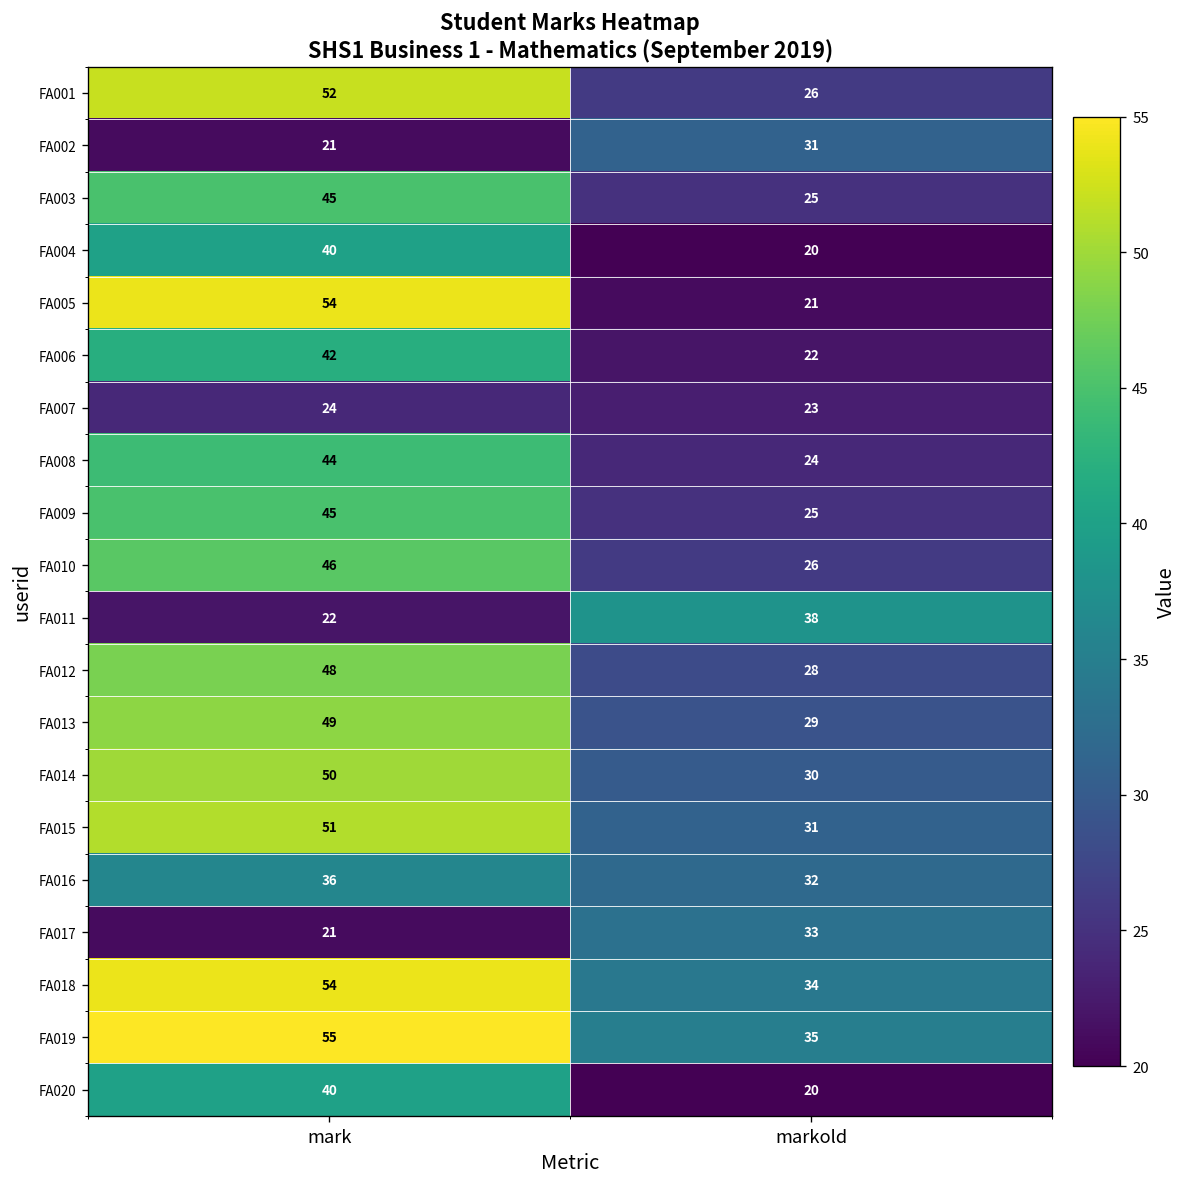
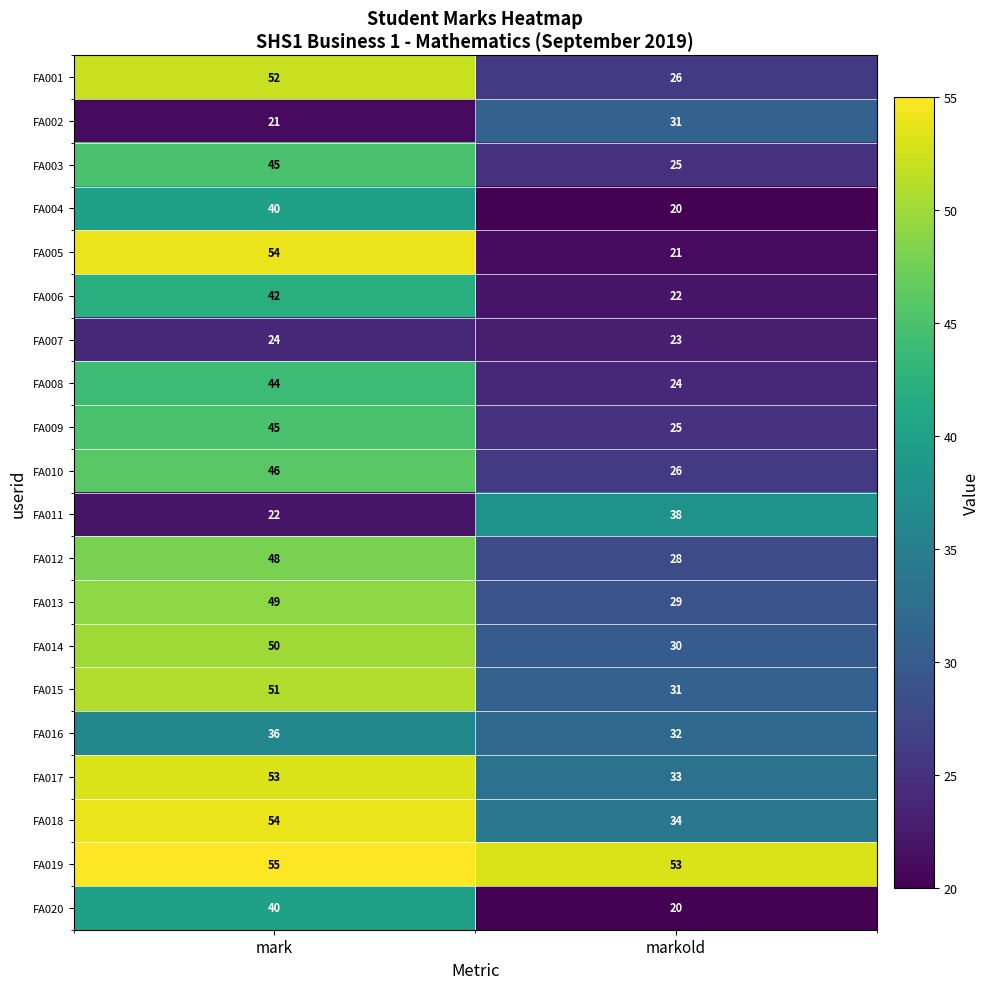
  {
    "FA001": {
      "mark": 52,
      "markold": 26
    },
    "FA002": {
      "mark": 21,
      "markold": 31
    },
    "FA003": {
      "mark": 45,
      "markold": 25
    },
    "FA004": {
      "mark": 40,
      "markold": 20
    },
    "FA005": {
      "mark": 54,
      "markold": 21
    },
    "FA006": {
      "mark": 42,
      "markold": 22
    },
    "FA007": {
      "mark": 24,
      "markold": 23
    },
    "FA008": {
      "mark": 44,
      "markold": 24
    },
    "FA009": {
      "mark": 45,
      "markold": 25
    },
    "FA010": {
      "mark": 46,
      "markold": 26
    },
    "FA011": {
      "mark": 22,
      "markold": 38
    },
    "FA012": {
      "mark": 48,
      "markold": 28
    },
    "FA013": {
      "mark": 49,
      "markold": 29
    },
    "FA014": {
      "mark": 50,
      "markold": 30
    },
    "FA015": {
      "mark": 51,
      "markold": 31
    },
    "FA016": {
      "mark": 36,
      "markold": 32
    },
    "FA017": {
-     "mark": 21,
+     "mark": 53,
      "markold": 33
    },
    "FA018": {
      "mark": 54,
      "markold": 34
    },
    "FA019": {
      "mark": 55,
-     "markold": 35
+     "markold": 53
    },
    "FA020": {
      "mark": 40,
      "markold": 20
    }
  }
